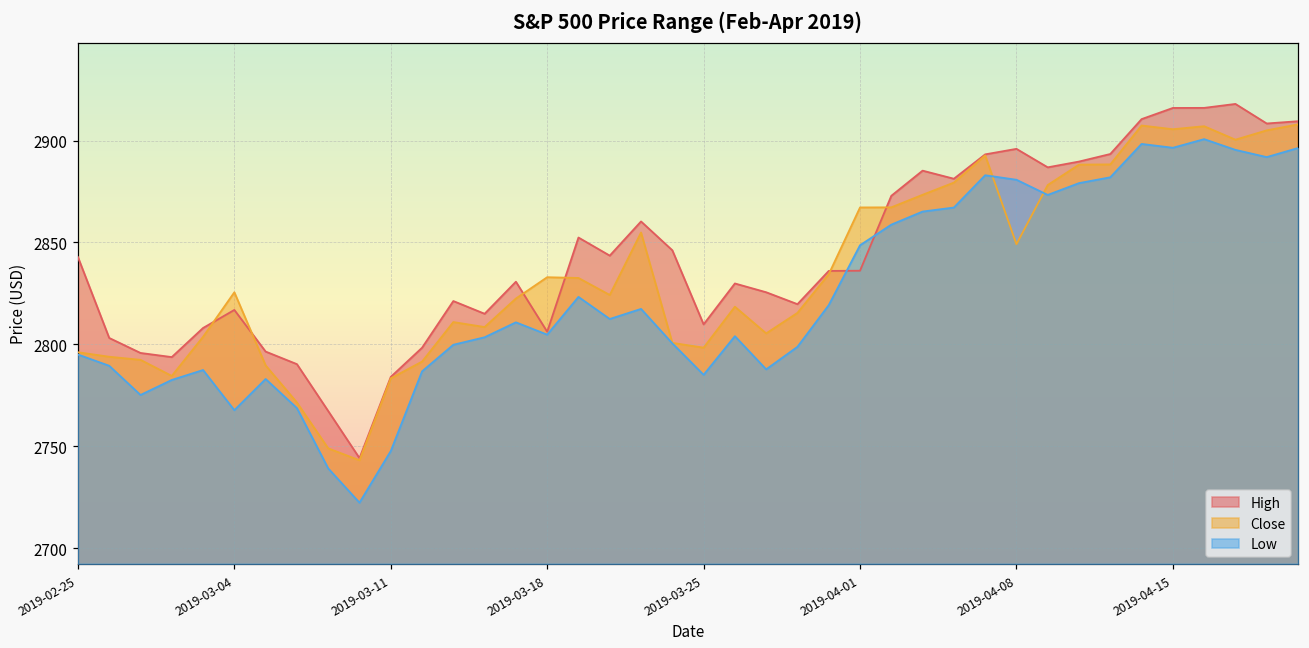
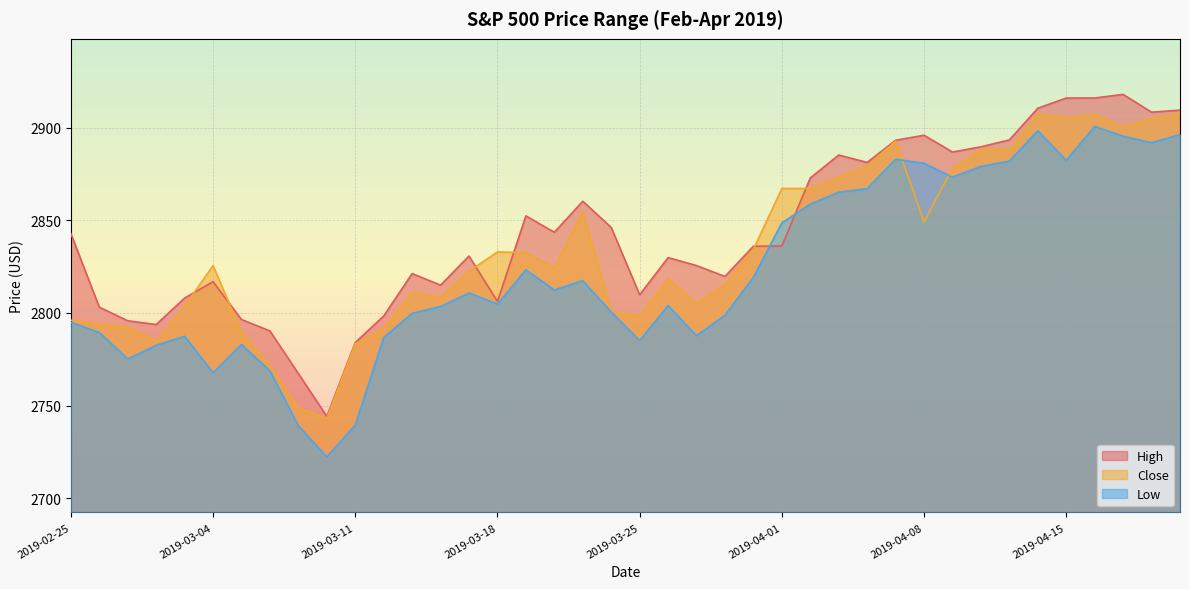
  {
    "High": {
      "2019-02-25": 2843,
      "2019-03-04": 2817,
      "2019-03-18": 2806,
      "2019-03-25": 2810,
      "2019-04-01": 2836,
      "2019-04-08": 2896,
      "2019-04-15": 2916
    },
    "Close": {
      "2019-03-04": 2826,
      "2019-03-18": 2833,
      "2019-03-25": 2798,
      "2019-04-01": 2867,
      "2019-04-08": 2849,
      "2019-04-15": 2906
    },
    "Low": {
      "2019-03-04": 2768,
-     "2019-03-11": 2748,
+     "2019-03-11": 2739,
      "2019-03-18": 2805,
      "2019-03-25": 2785,
      "2019-04-01": 2849,
      "2019-04-08": 2881,
-     "2019-04-15": 2896
+     "2019-04-15": 2882
    }
  }
